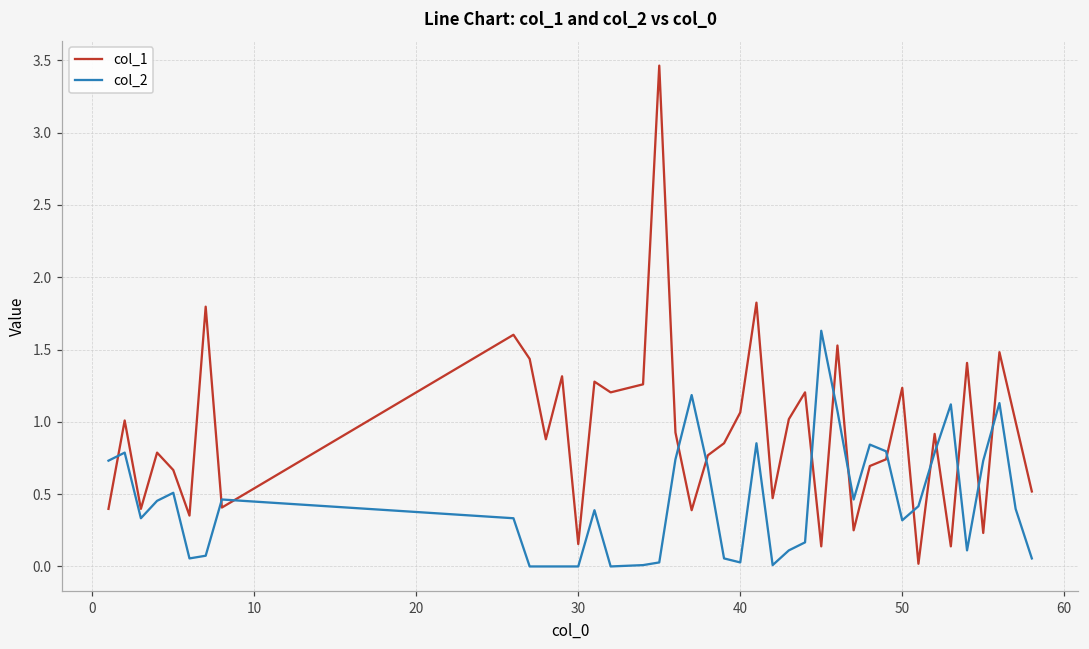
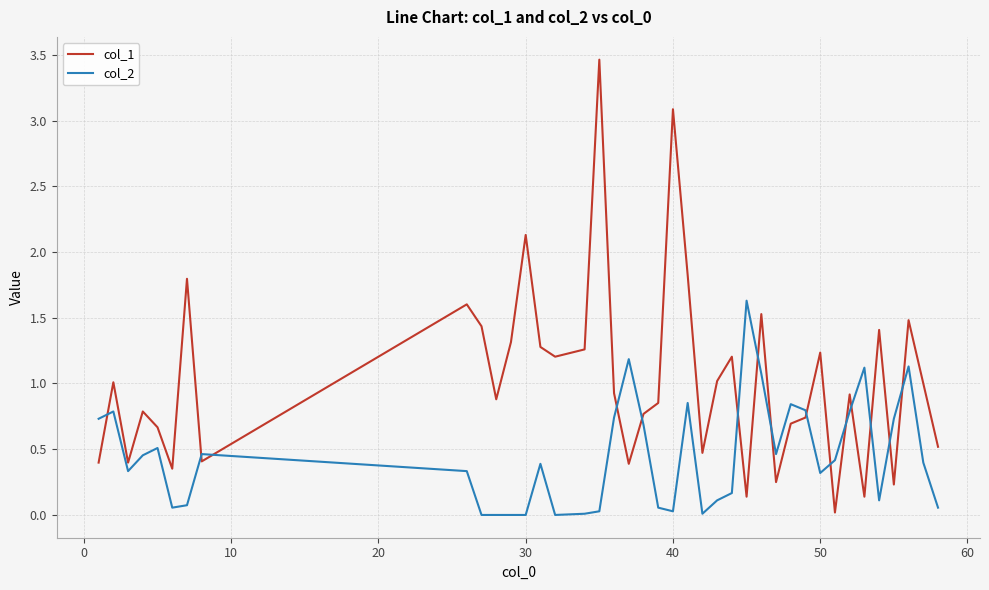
  {
    "col_1": {
-     "30": 0.15,
-     "40": 1.06,
+     "30": 2.13,
+     "40": 3.09,
      "50": 1.23
    },
    "col_2": {
      "30": 0.00,
      "40": 0.03,
      "50": 0.32
    }
  }
